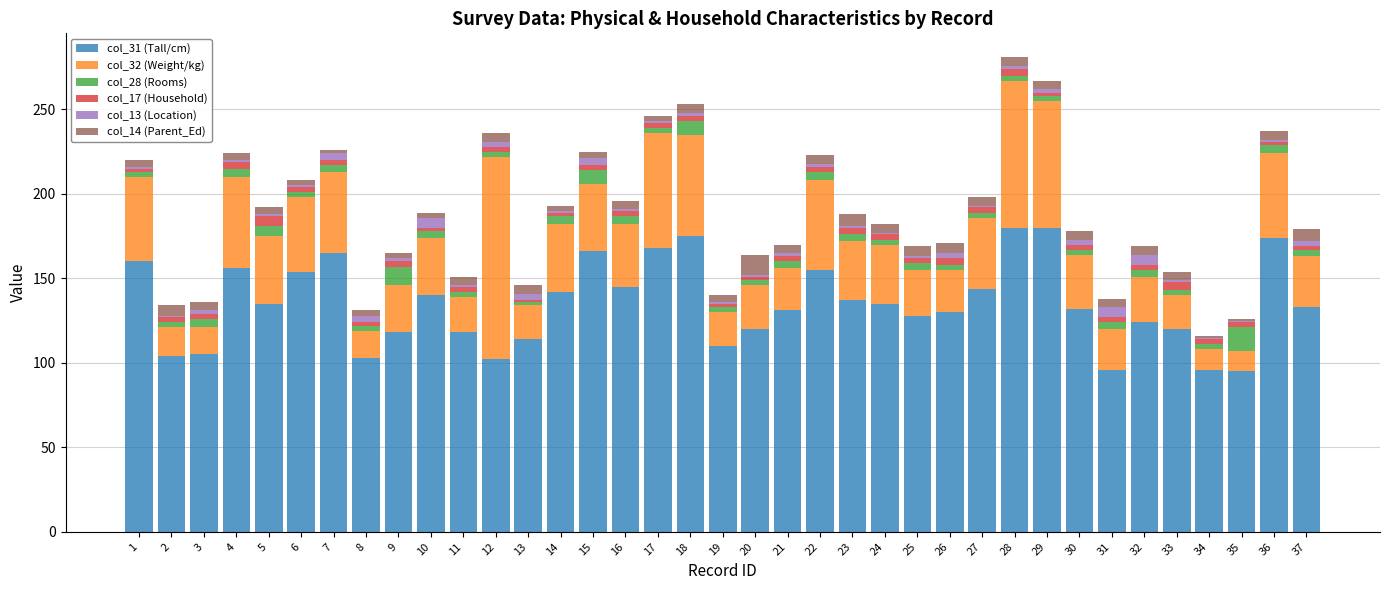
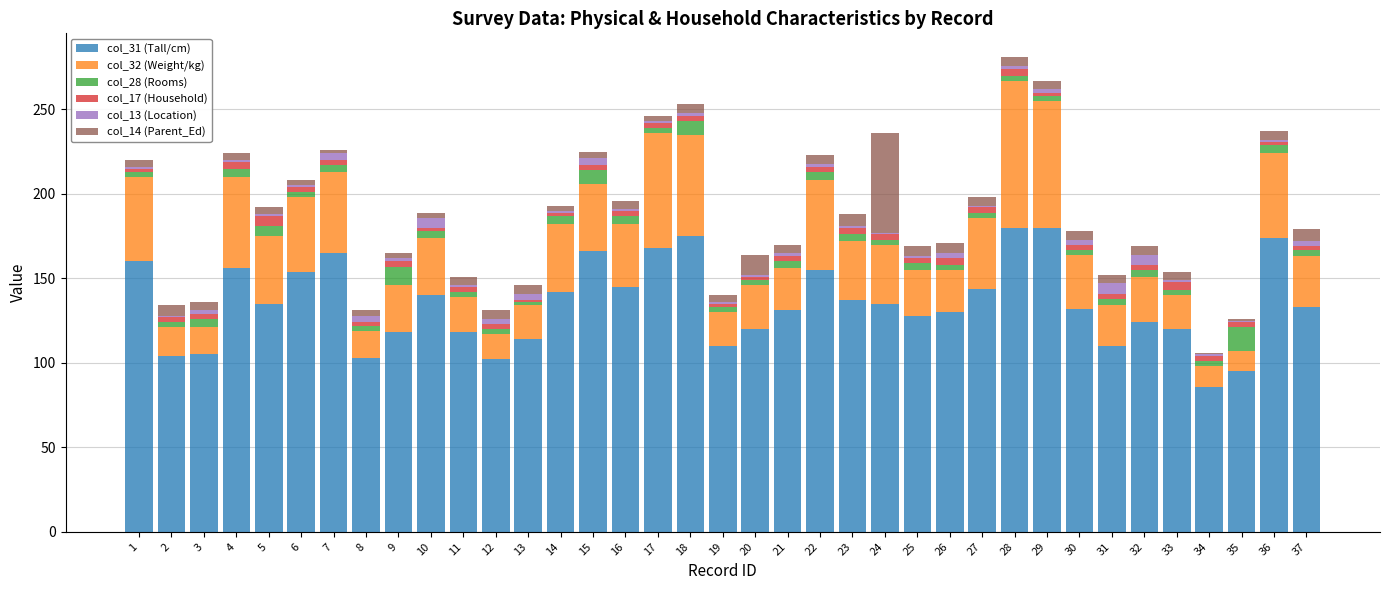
  {
    "col_31 (Tall/cm)": {
      "1": 160,
      "2": 104,
      "3": 105,
      "4": 156,
      "5": 135,
      "6": 154,
      "7": 165,
      "8": 103,
      "9": 118,
      "10": 140,
      "11": 118,
      "12": 102,
      "13": 114,
      "14": 142,
      "15": 166,
      "16": 145,
      "17": 168,
      "18": 175,
      "19": 110,
      "20": 120,
      "21": 131,
      "22": 155,
      "23": 137,
      "24": 135,
      "25": 128,
      "26": 130,
      "27": 144,
      "28": 180,
      "29": 180,
      "30": 132,
-     "31": 96,
+     "31": 110,
      "32": 124,
      "33": 120,
-     "34": 96,
+     "34": 86,
      "35": 95,
      "36": 174,
      "37": 133
    },
    "col_32 (Weight/kg)": {
      "1": 50,
      "2": 17,
      "3": 16,
      "4": 54,
      "5": 40,
      "6": 44,
      "7": 48,
      "8": 16,
      "9": 28,
      "10": 34,
      "11": 21,
-     "12": 120,
+     "12": 15,
      "13": 20,
      "14": 40,
      "15": 40,
      "16": 37,
      "17": 68,
      "18": 60,
      "19": 20,
      "20": 26,
      "21": 25,
      "22": 53,
      "23": 35,
      "24": 35,
      "25": 27,
      "26": 25,
      "27": 42,
      "28": 87,
      "29": 75,
      "30": 32,
      "31": 24,
      "32": 27,
      "33": 20,
      "34": 12,
      "35": 12,
      "36": 50,
      "37": 30
    },
    "col_28 (Rooms)": {
      "1": 3,
      "2": 3,
      "3": 5,
      "4": 5,
      "5": 6,
      "6": 3,
      "7": 4,
      "8": 3,
      "9": 11,
      "10": 4,
      "11": 3,
      "12": 3,
      "13": 2,
      "14": 5,
      "15": 8,
      "16": 5,
      "17": 3,
      "18": 8,
      "19": 3,
      "20": 3,
      "21": 4,
      "22": 5,
      "23": 4,
      "24": 3,
      "25": 4,
      "26": 3,
      "27": 3,
      "28": 3,
      "29": 3,
      "30": 3,
      "31": 4,
      "32": 4,
      "33": 3,
      "34": 3,
      "35": 14,
      "36": 5,
      "37": 4
    },
    "col_17 (Household)": {
      "1": 2,
      "2": 3,
      "3": 3,
      "4": 4,
      "5": 6,
      "6": 3,
      "7": 3,
      "8": 2,
      "9": 3,
      "10": 2,
      "11": 3,
      "12": 3,
      "14": 2,
      "15": 3,
      "16": 3,
      "17": 3,
      "18": 3,
      "19": 2,
      "20": 2,
      "21": 3,
      "22": 3,
      "23": 4,
      "24": 3,
      "25": 3,
      "26": 4,
      "27": 3,
      "28": 4,
      "29": 2,
      "30": 3,
      "31": 3,
      "32": 3,
      "33": 5,
      "34": 3,
      "35": 3,
      "36": 2,
      "37": 2
    },
    "col_13 (Location)": {
      "3": 2,
      "7": 4,
      "8": 4,
      "9": 2,
      "10": 6,
      "12": 3,
      "13": 4,
      "15": 4,
      "18": 2,
      "21": 2,
      "22": 2,
      "26": 3,
      "28": 2,
      "29": 2,
      "30": 3,
      "31": 6,
      "32": 6,
      "37": 3
    },
    "col_14 (Parent_Ed)": {
      "1": 4,
      "2": 6,
      "3": 5,
      "4": 4,
      "5": 4,
      "6": 3,
      "7": 2,
      "8": 3,
      "9": 3,
      "10": 3,
      "11": 5,
      "12": 5,
      "13": 5,
      "14": 3,
      "15": 4,
      "16": 5,
      "17": 3,
      "18": 5,
      "19": 4,
      "20": 12,
      "21": 5,
      "22": 5,
      "23": 7,
-     "24": 5,
+     "24": 59,
      "25": 6,
      "26": 6,
      "27": 5,
      "28": 5,
      "29": 5,
      "30": 5,
      "31": 5,
      "32": 5,
      "33": 5,
      "36": 5,
      "37": 7
    }
  }
